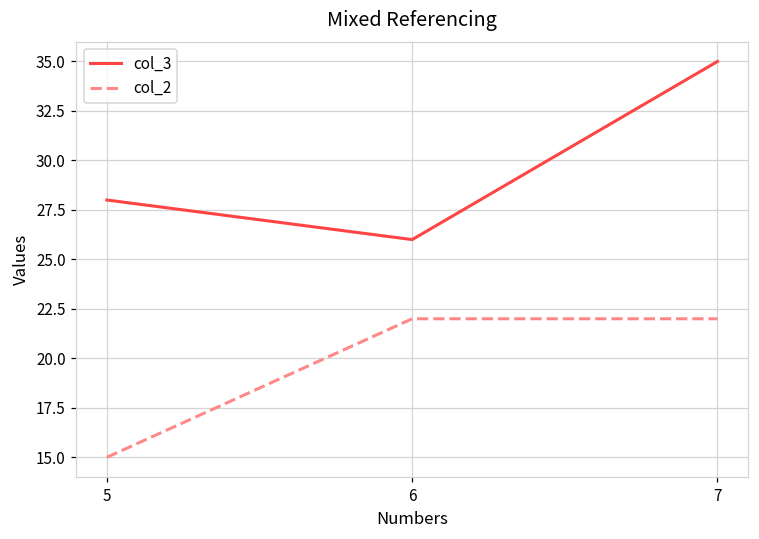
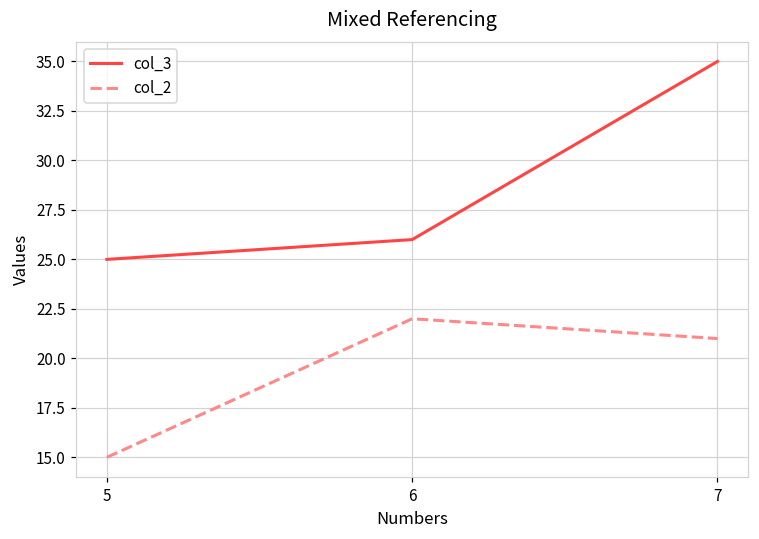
  {
    "col_3": {
-     "5": 28,
+     "5": 25,
      "6": 26,
      "7": 35
    },
    "col_2": {
      "5": 15,
      "6": 22,
-     "7": 22
+     "7": 21
    }
  }
